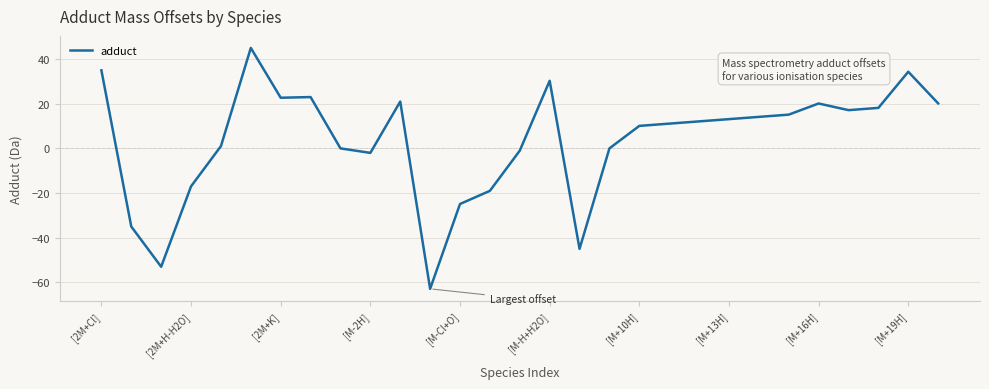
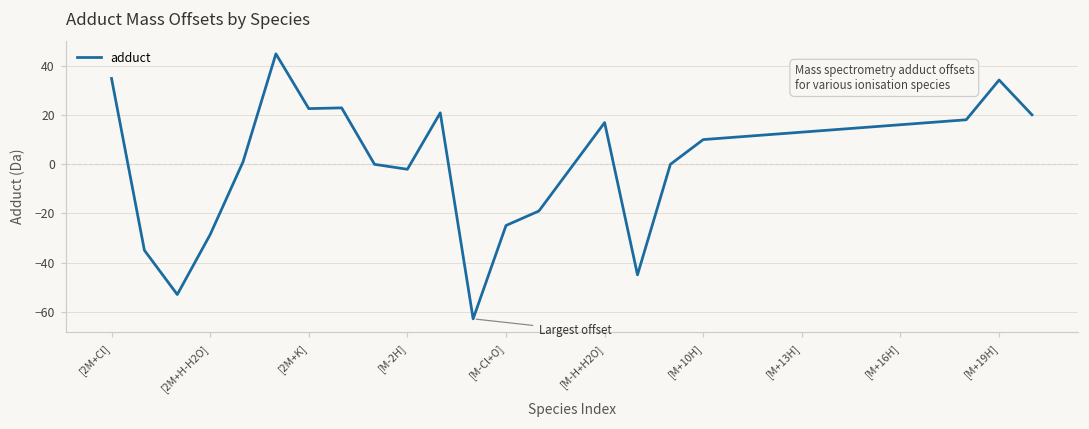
  {
    "[2M+Cl]": 35,
-   "[2M+H-H2O]": -17,
+   "[2M+H-H2O]": -29,
    "[2M+K]": 23,
    "[M-2H]": -2,
    "[M-Cl+O]": -25,
-   "[M-H+H2O]": 30,
+   "[M-H+H2O]": 17,
    "[M+10H]": 10,
    "[M+13H]": 13,
-   "[M+16H]": 20,
+   "[M+16H]": 16,
    "[M+19H]": 34
  }
